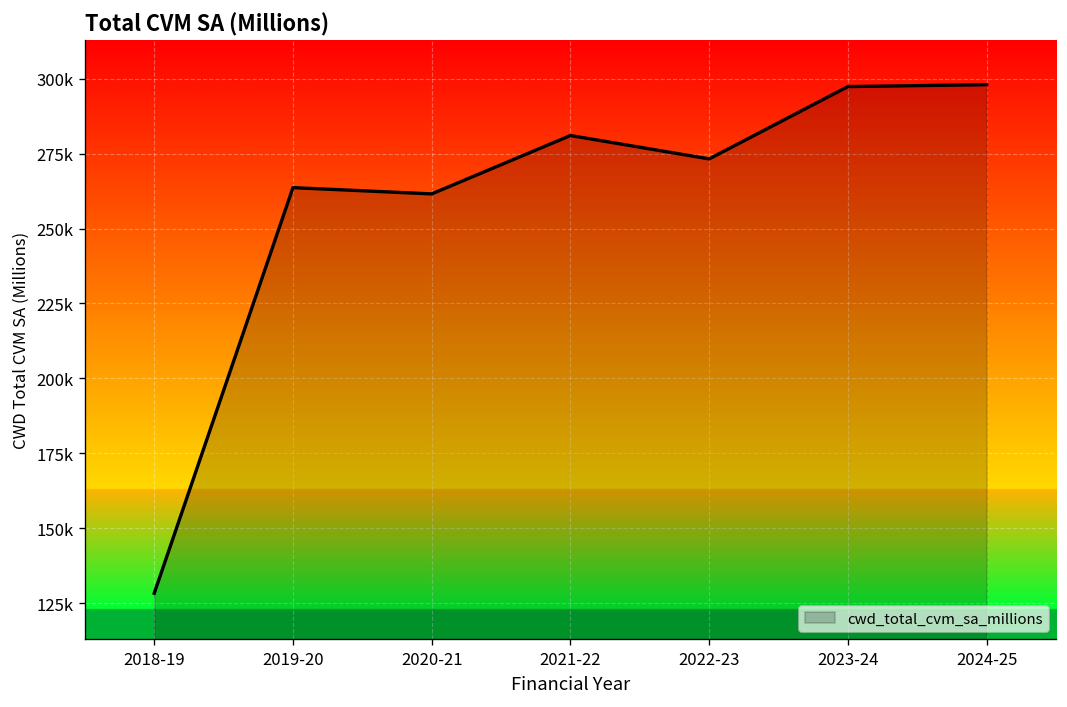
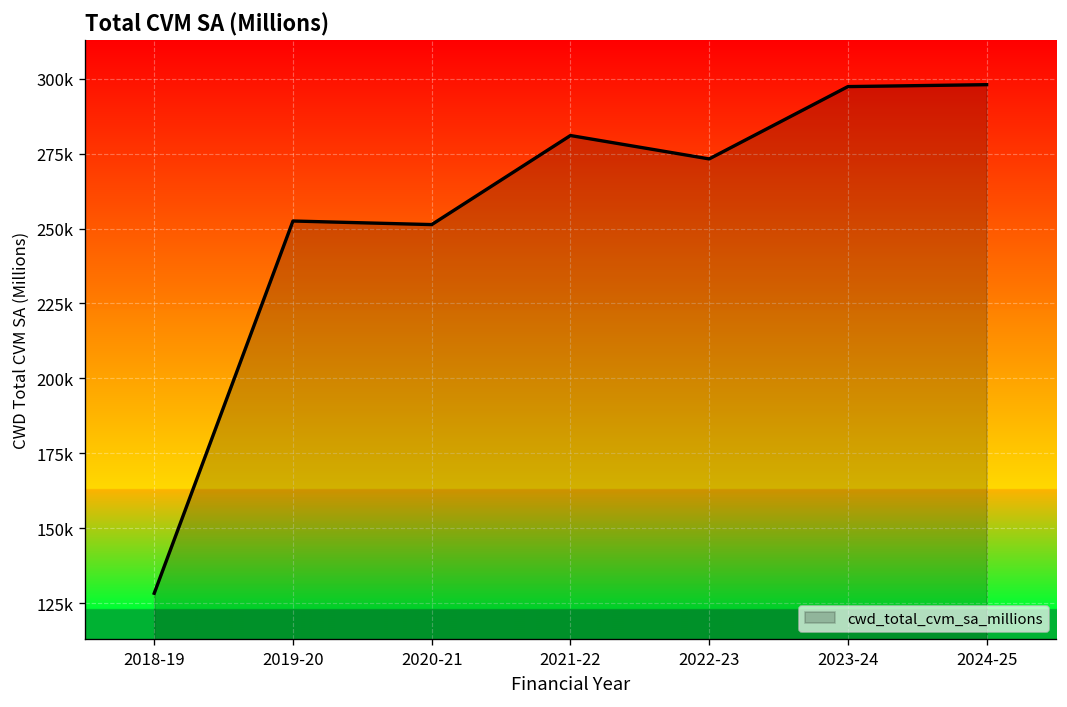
  {
    "2018-19": 128000,
-   "2019-20": 264000,
-   "2020-21": 262000,
+   "2019-20": 253000,
+   "2020-21": 251000,
    "2021-22": 281000,
    "2022-23": 273000,
    "2023-24": 297000,
    "2024-25": 298000
  }
